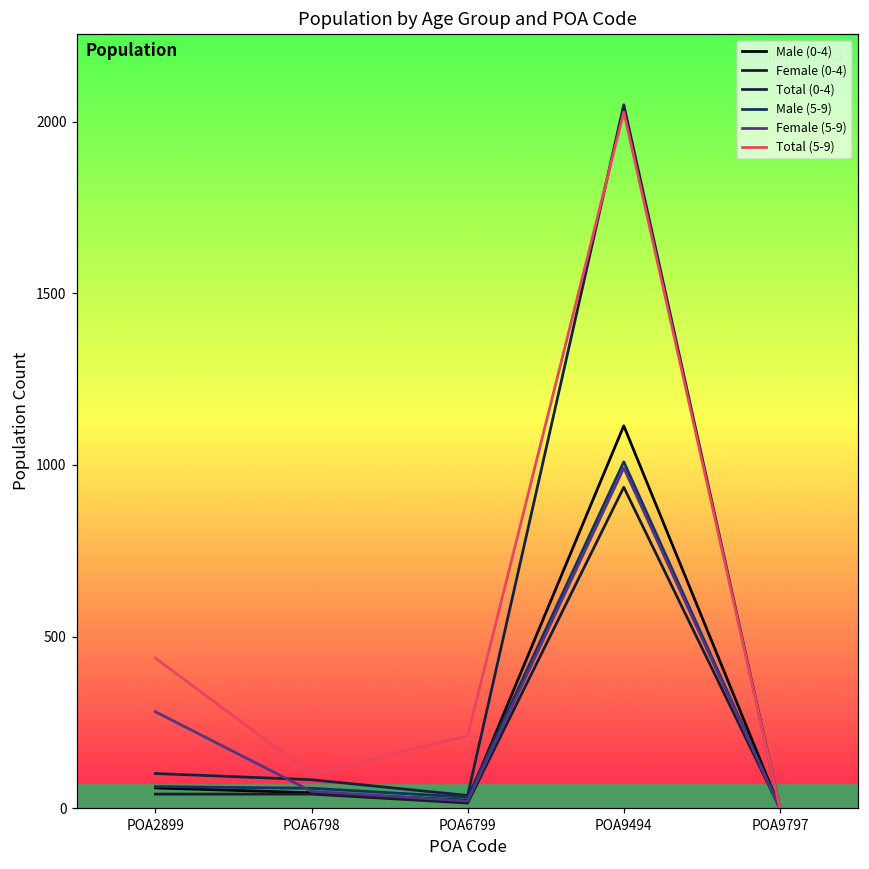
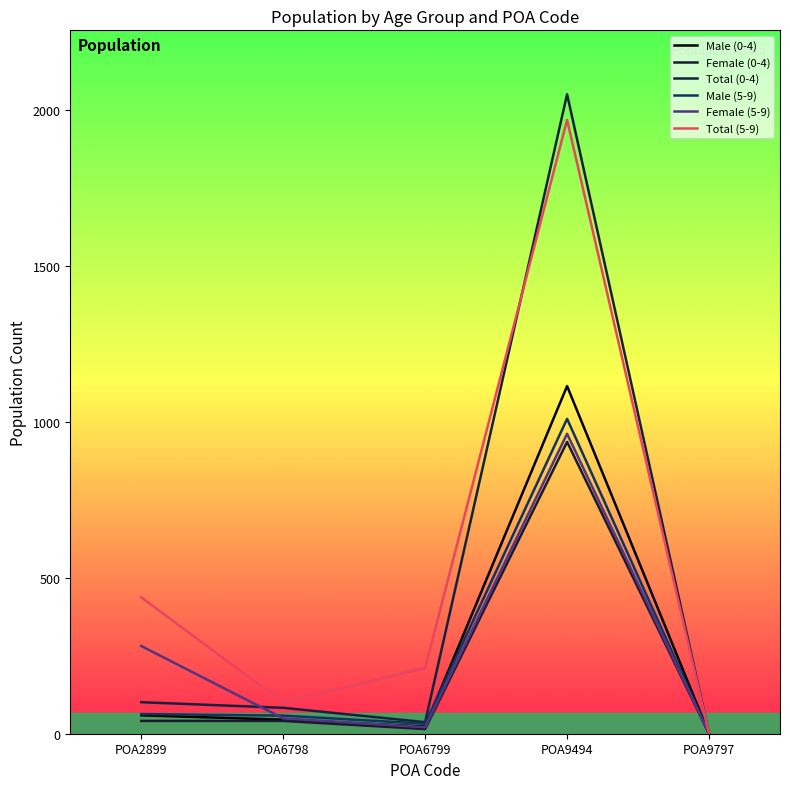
  {
    "Female (5-9)": {
      "POA2899": 280,
-     "POA9494": 990
+     "POA9494": 960
    },
    "Total (5-9)": {
      "POA2899": 440,
      "POA6798": 100,
      "POA6799": 210,
-     "POA9494": 2030
+     "POA9494": 1970
    }
  }
